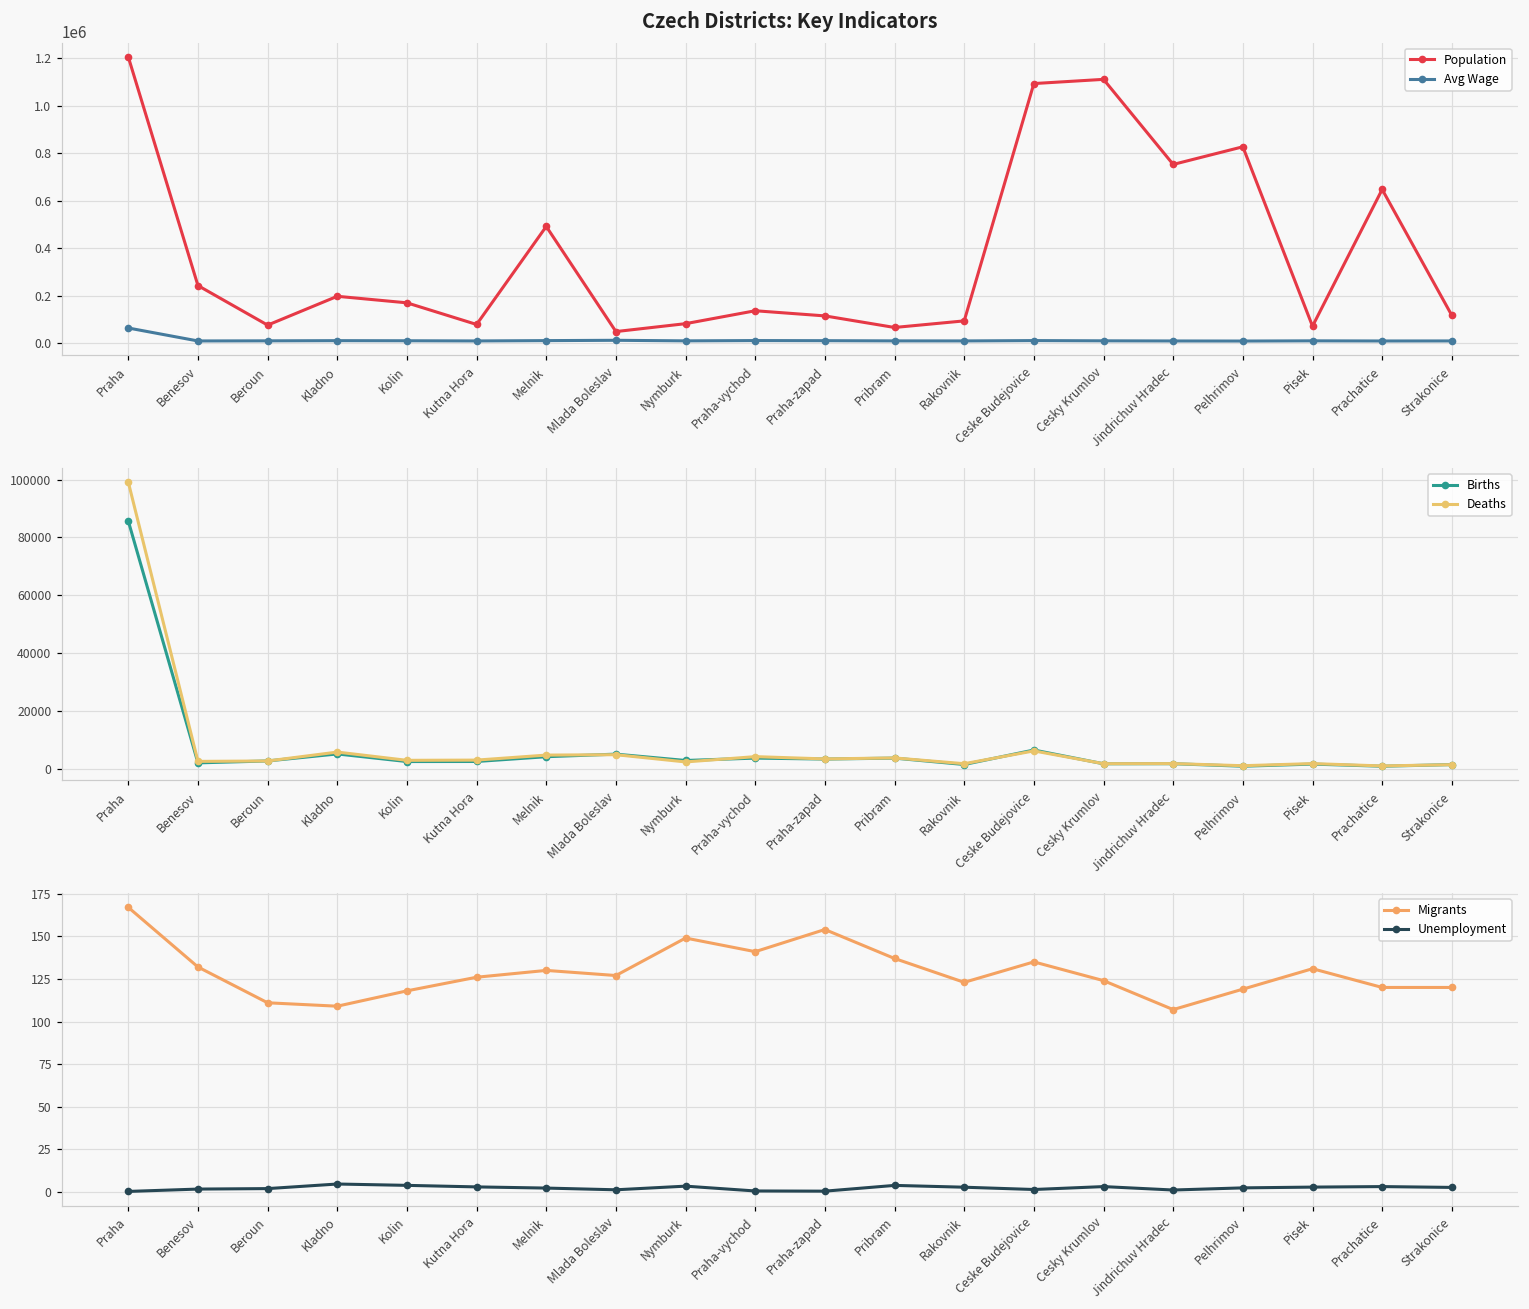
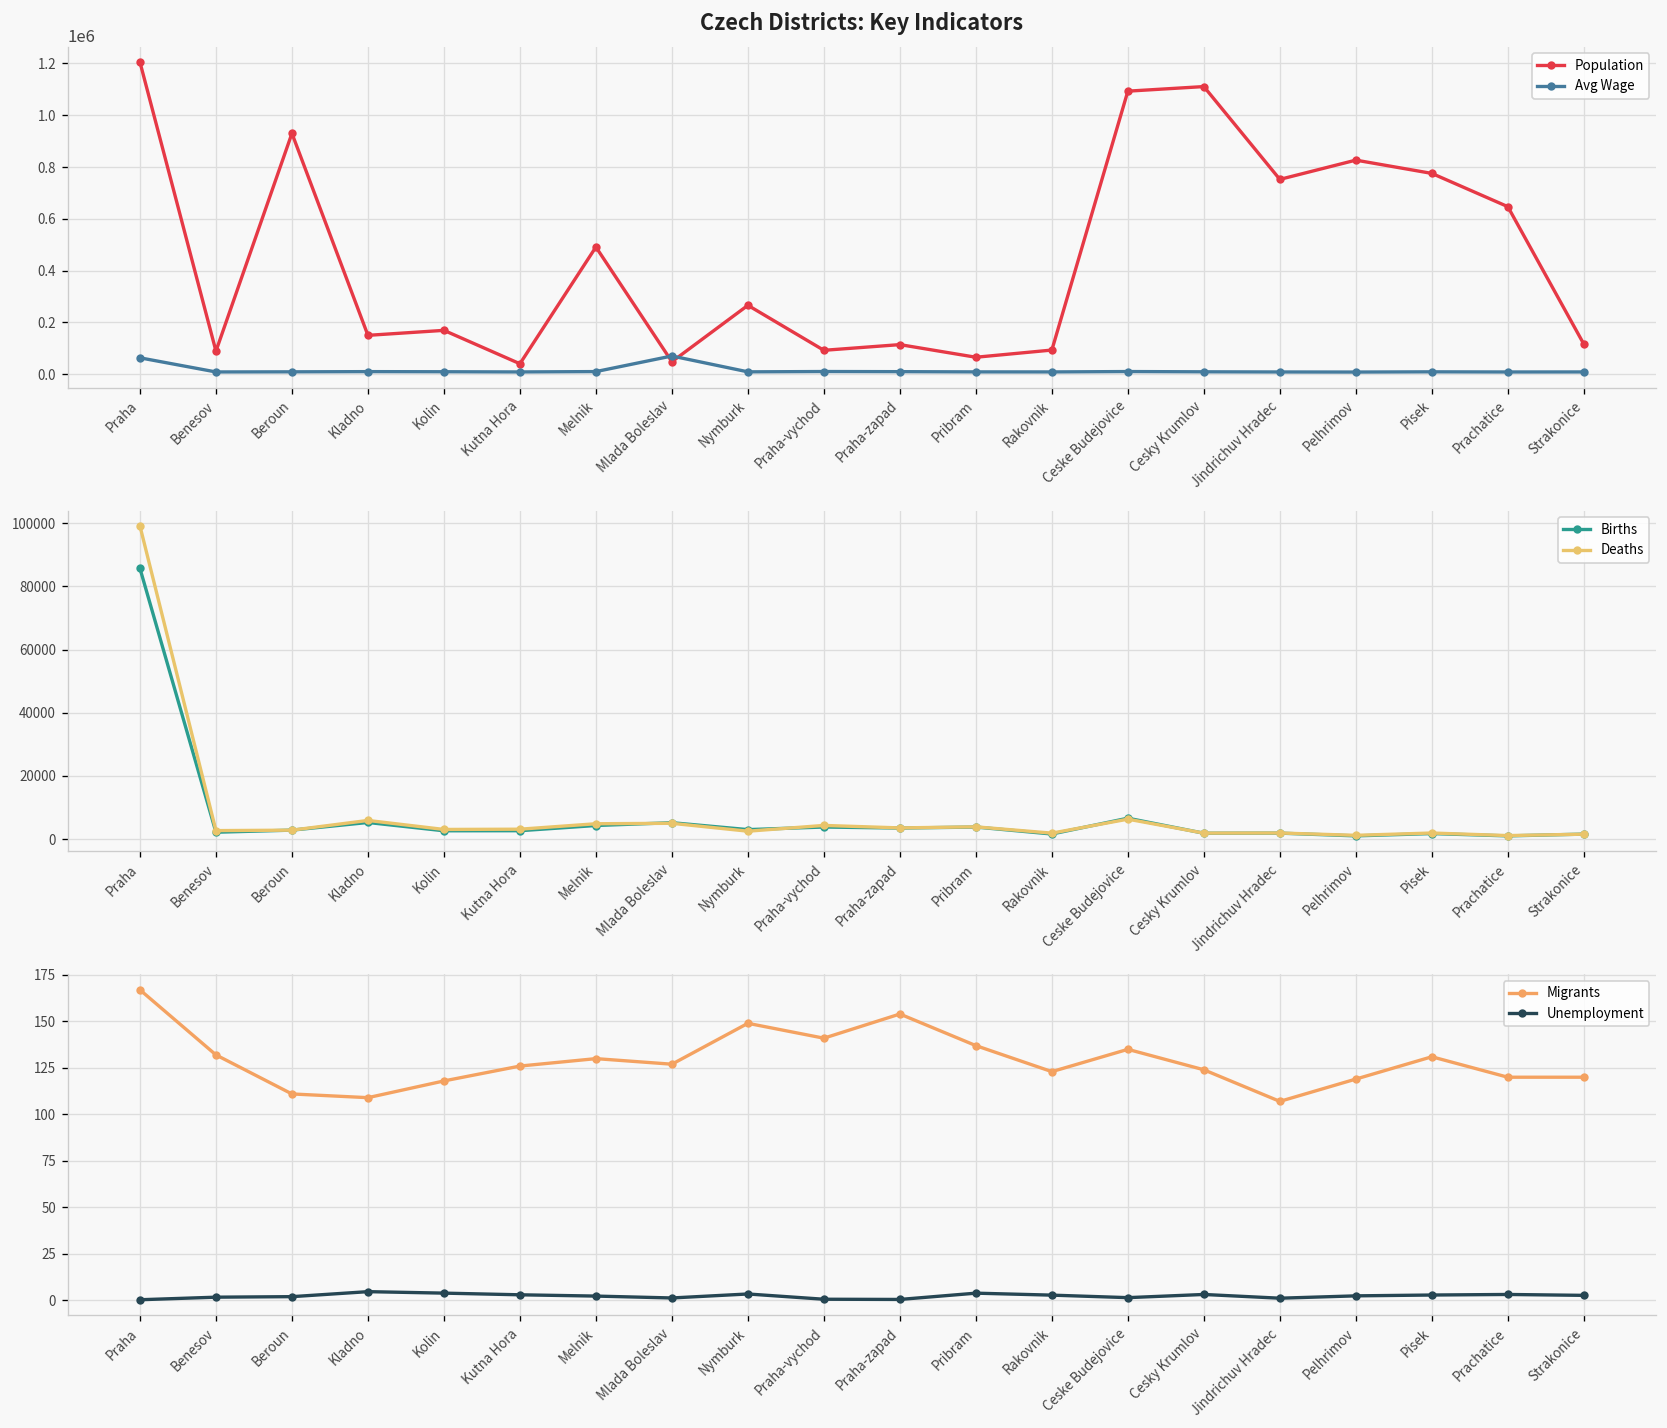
  {
    "Czech Districts: Key Indicators": {
      "Population": {
        "Praha": 1200000,
-       "Benesov": 240000,
-       "Beroun": 80000,
-       "Kladno": 200000,
+       "Benesov": 90000,
+       "Beroun": 930000,
+       "Kladno": 150000,
        "Kolin": 170000,
-       "Kutna Hora": 80000,
+       "Kutna Hora": 40000,
        "Melnik": 490000,
        "Mlada Boleslav": 50000,
-       "Nymburk": 80000,
-       "Praha-vychod": 140000,
+       "Nymburk": 270000,
+       "Praha-vychod": 90000,
        "Praha-zapad": 110000,
        "Pribram": 70000,
        "Rakovnik": 90000,
        "Ceske Budejovice": 1090000,
        "Cesky Krumlov": 1110000,
        "Jindrichuv Hradec": 750000,
        "Pelhrimov": 830000,
-       "Pisek": 70000,
+       "Pisek": 780000,
        "Prachatice": 650000,
        "Strakonice": 120000
      },
      "Avg Wage": {
        "Praha": 60000,
        "Benesov": 10000,
        "Beroun": 10000,
        "Kladno": 10000,
        "Kolin": 10000,
        "Kutna Hora": 10000,
        "Melnik": 10000,
-       "Mlada Boleslav": 10000,
+       "Mlada Boleslav": 70000,
        "Nymburk": 10000,
        "Praha-vychod": 10000,
        "Praha-zapad": 10000,
        "Pribram": 10000,
        "Rakovnik": 10000,
        "Ceske Budejovice": 10000,
        "Cesky Krumlov": 10000,
        "Jindrichuv Hradec": 10000,
        "Pelhrimov": 10000,
        "Pisek": 10000,
        "Prachatice": 10000,
        "Strakonice": 10000
      }
    }
  }
